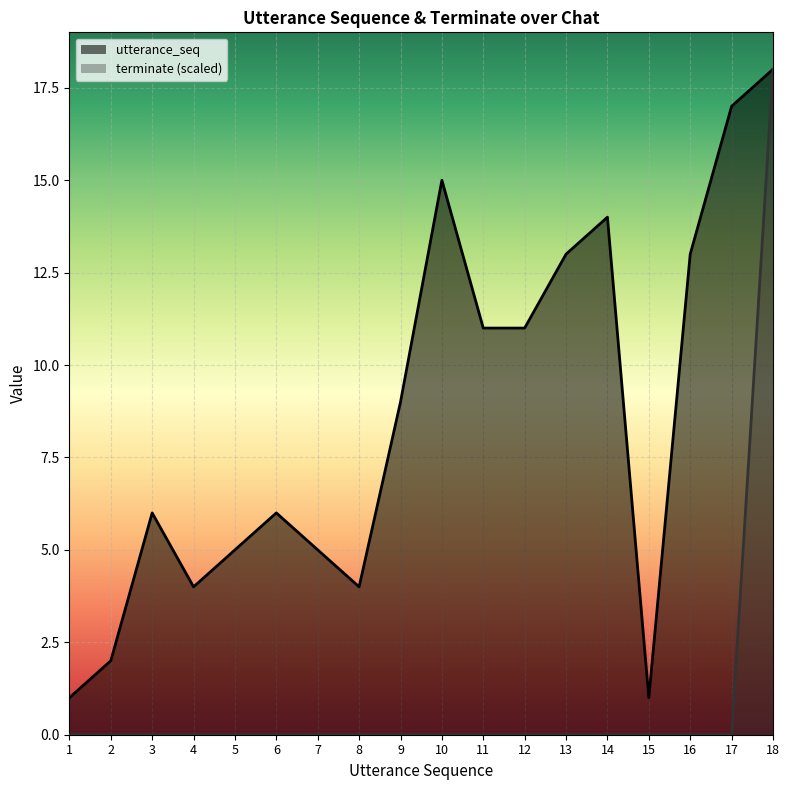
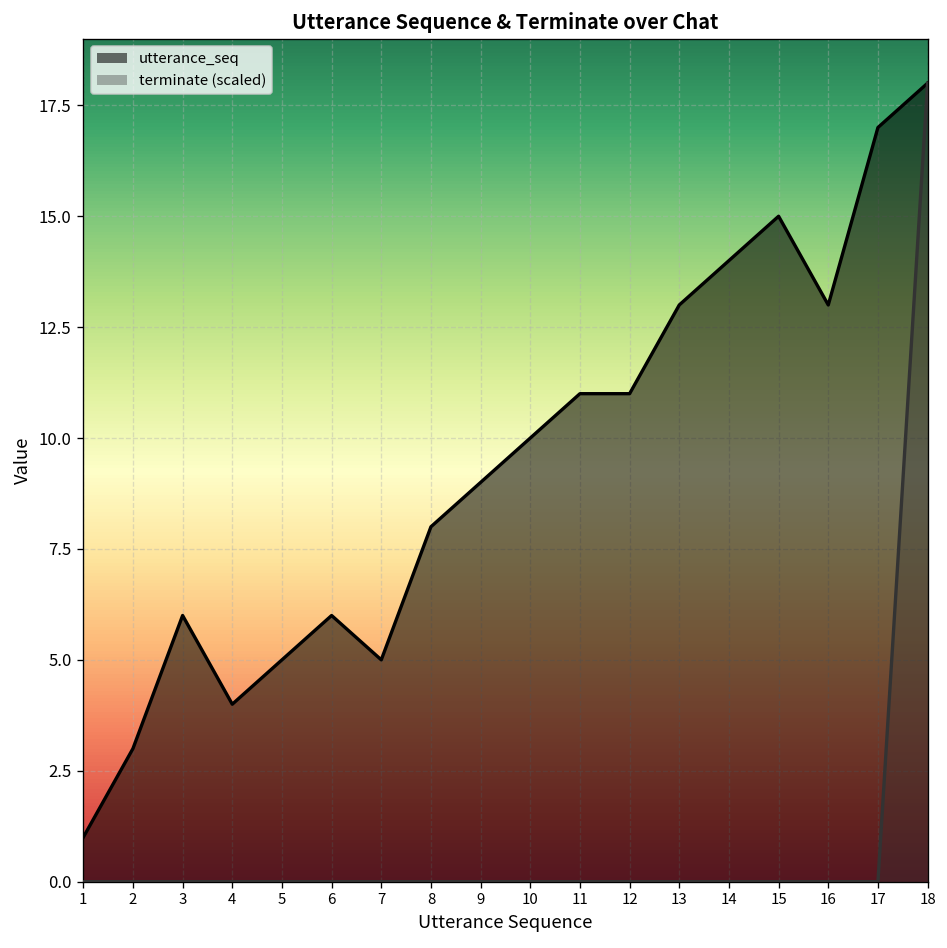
  {
    "utterance_seq": {
      "1": 1,
-     "2": 2,
+     "2": 3,
      "3": 6,
      "4": 4,
      "5": 5,
      "6": 6,
      "7": 5,
-     "8": 4,
+     "8": 8,
      "9": 9,
-     "10": 15,
+     "10": 10,
      "11": 11,
      "12": 11,
      "13": 13,
      "14": 14,
-     "15": 1,
+     "15": 15,
      "16": 13,
      "17": 17
    },
    "terminate (scaled)": {
      "1": 0,
      "2": 0,
      "3": 0,
      "4": 0,
      "5": 0,
      "6": 0,
      "7": 0,
      "8": 0,
      "9": 0,
      "10": 0,
      "11": 0,
      "12": 0,
      "13": 0,
      "14": 0,
      "15": 0,
      "16": 0,
      "17": 0
    }
  }
